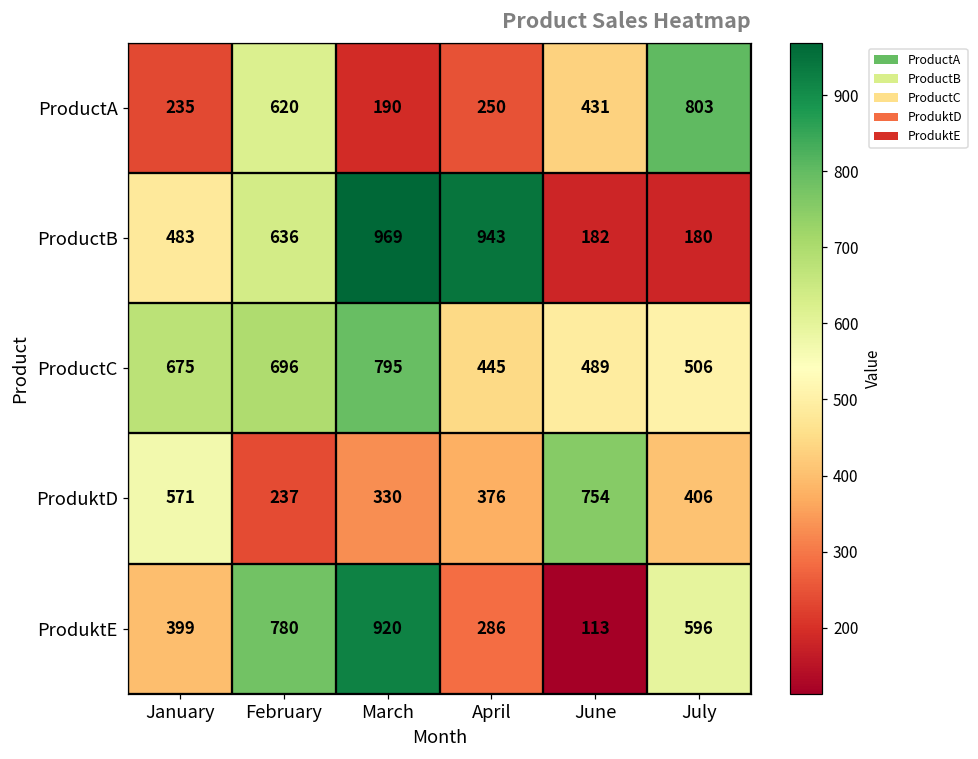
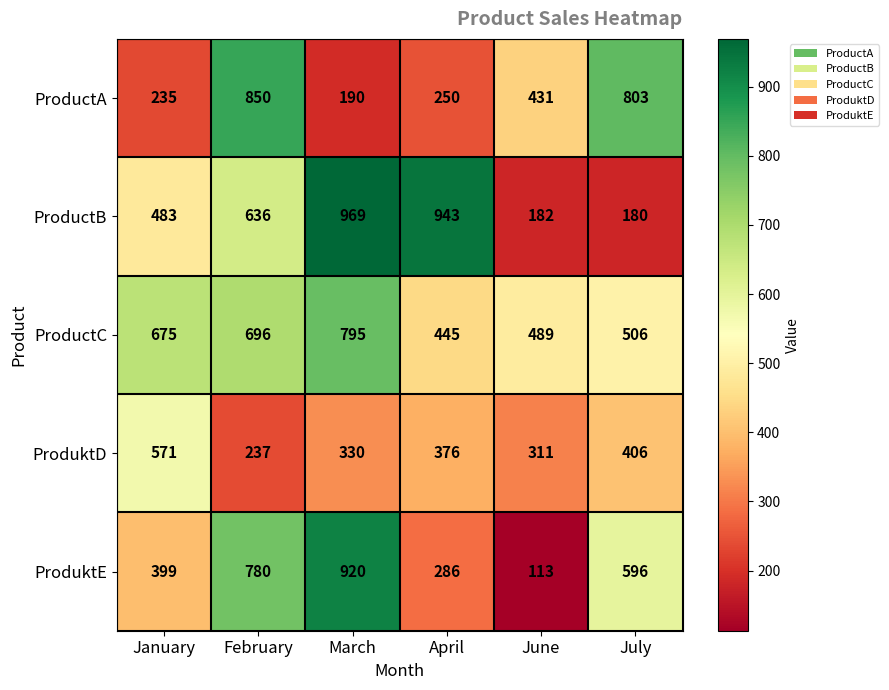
  {
    "ProductA": {
      "January": 235,
-     "February": 620,
+     "February": 850,
      "March": 190,
      "April": 250,
      "June": 431,
      "July": 803
    },
    "ProductB": {
      "January": 483,
      "February": 636,
      "March": 969,
      "April": 943,
      "June": 182,
      "July": 180
    },
    "ProductC": {
      "January": 675,
      "February": 696,
      "March": 795,
      "April": 445,
      "June": 489,
      "July": 506
    },
    "ProduktD": {
      "January": 571,
      "February": 237,
      "March": 330,
      "April": 376,
-     "June": 754,
+     "June": 311,
      "July": 406
    },
    "ProduktE": {
      "January": 399,
      "February": 780,
      "March": 920,
      "April": 286,
      "June": 113,
      "July": 596
    }
  }
